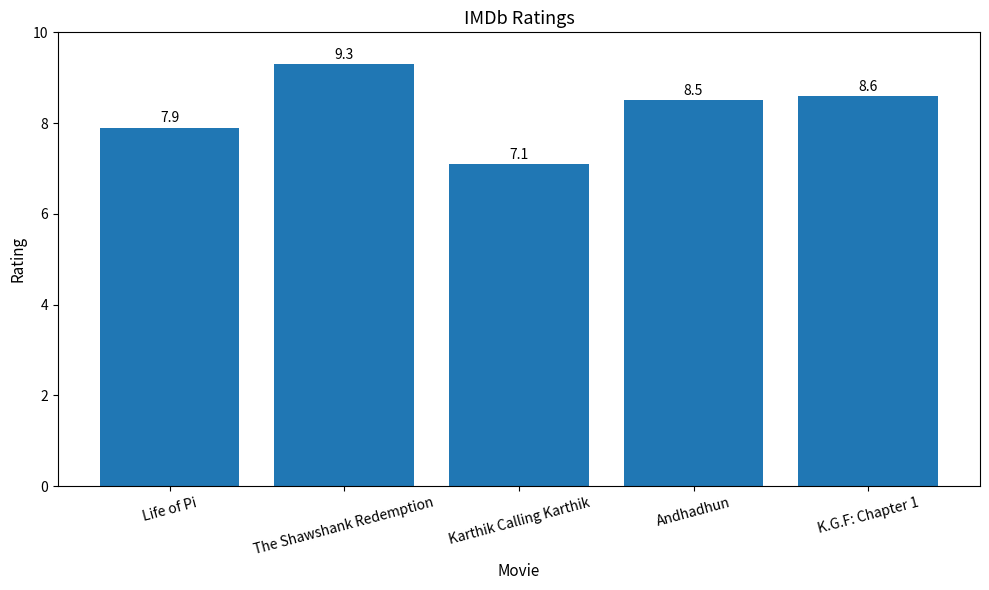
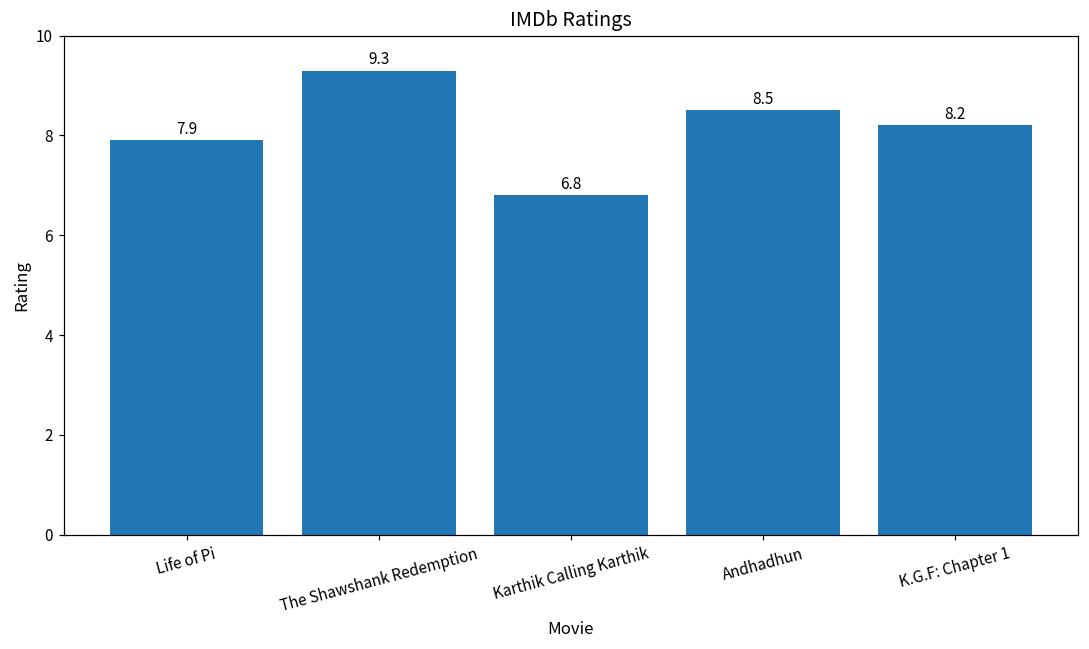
  {
    "Life of Pi": 7.9,
    "The Shawshank Redemption": 9.3,
-   "Karthik Calling Karthik": 7.1,
+   "Karthik Calling Karthik": 6.8,
    "Andhadhun": 8.5,
-   "K.G.F: Chapter 1": 8.6
+   "K.G.F: Chapter 1": 8.2
  }
